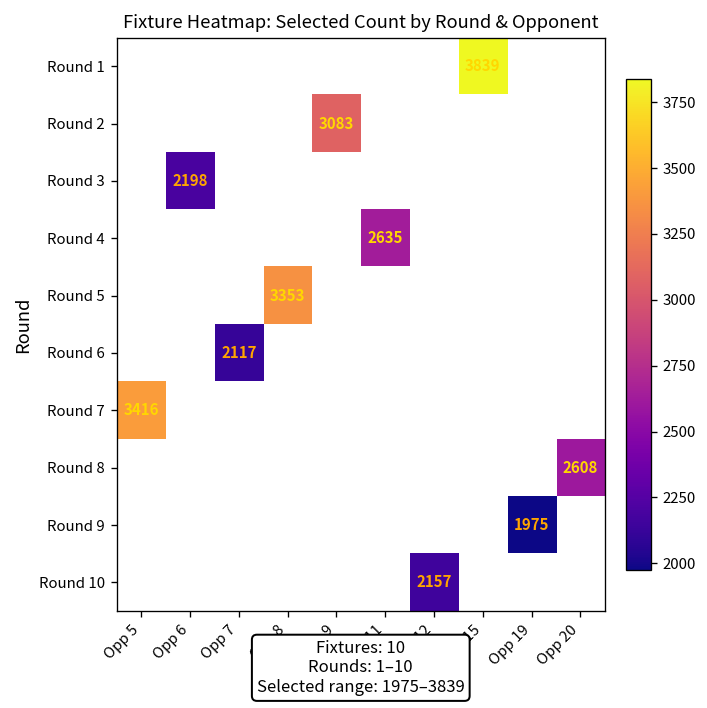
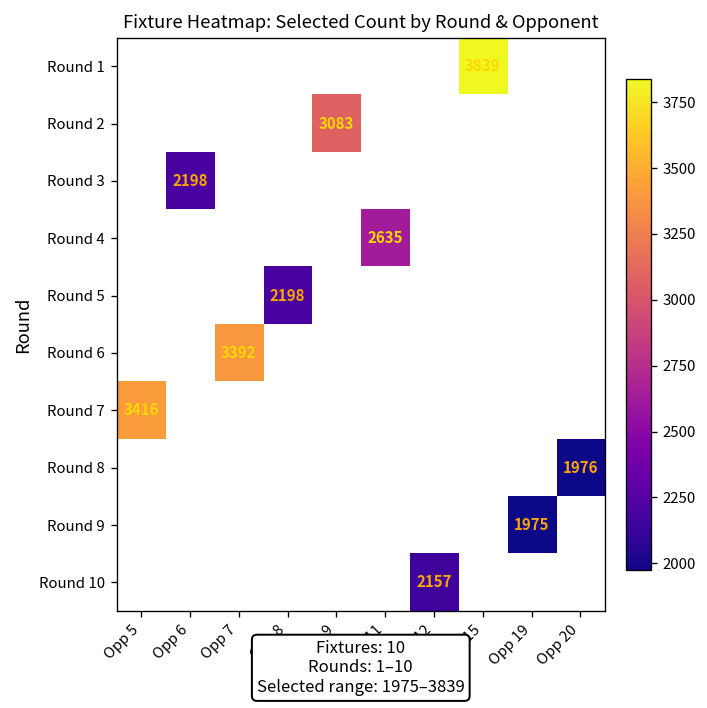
  {
    "Round 2": {
      "Opp 9": 3083
    },
    "Round 3": {
      "Opp 6": 2198
    },
    "Round 4": {
      "Opp 11": 2635
    },
    "Round 5": {
-     "Opp 8": 3353
+     "Opp 8": 2198
    },
    "Round 6": {
-     "Opp 7": 2117
+     "Opp 7": 3392
    },
    "Round 7": {
      "Opp 5": 3416
    },
    "Round 8": {
-     "Opp 20": 2608
+     "Opp 20": 1976
    },
    "Round 9": {
      "Opp 19": 1975
    },
    "Round 10": {
      "Opp 12": 2157
    }
  }
